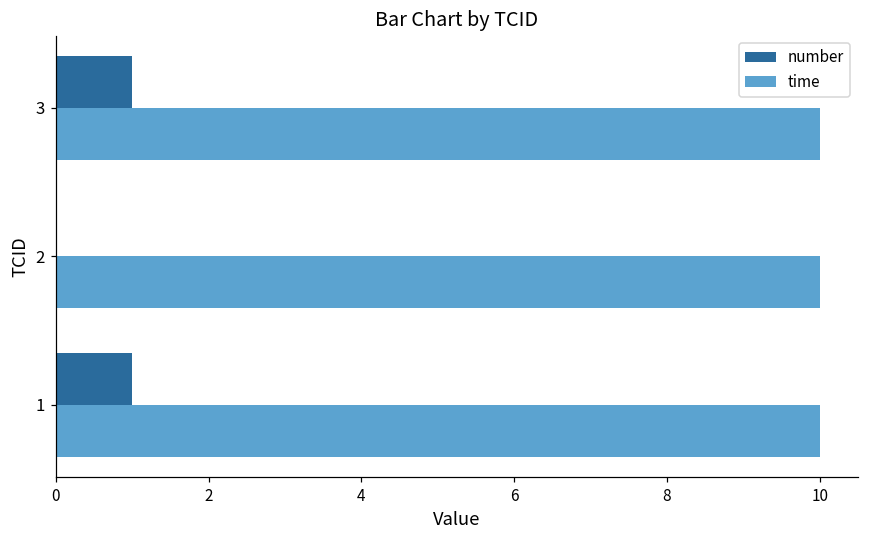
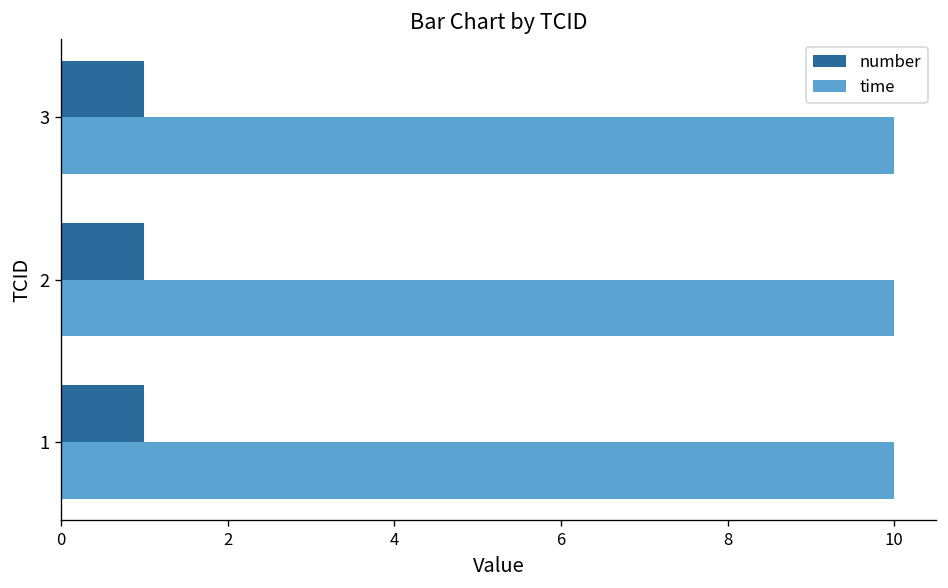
  {
    "number": {
      "3": 1,
-     "2": 0,
+     "2": 1,
      "1": 1
    },
    "time": {
      "3": 10,
      "2": 10,
      "1": 10
    }
  }
